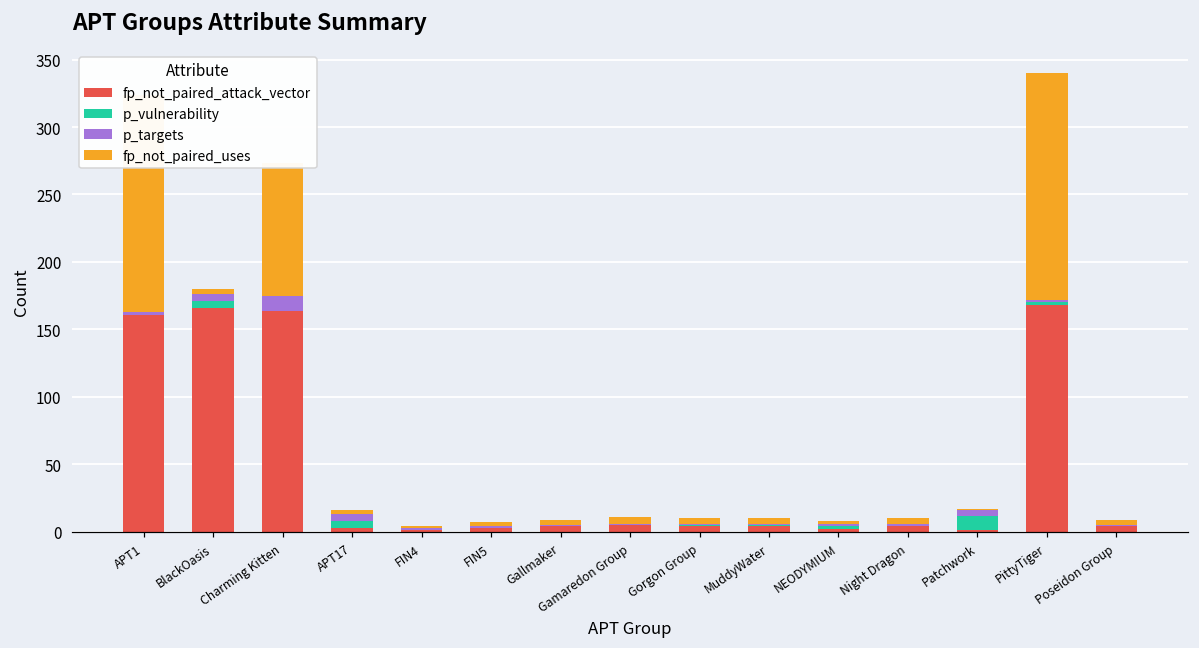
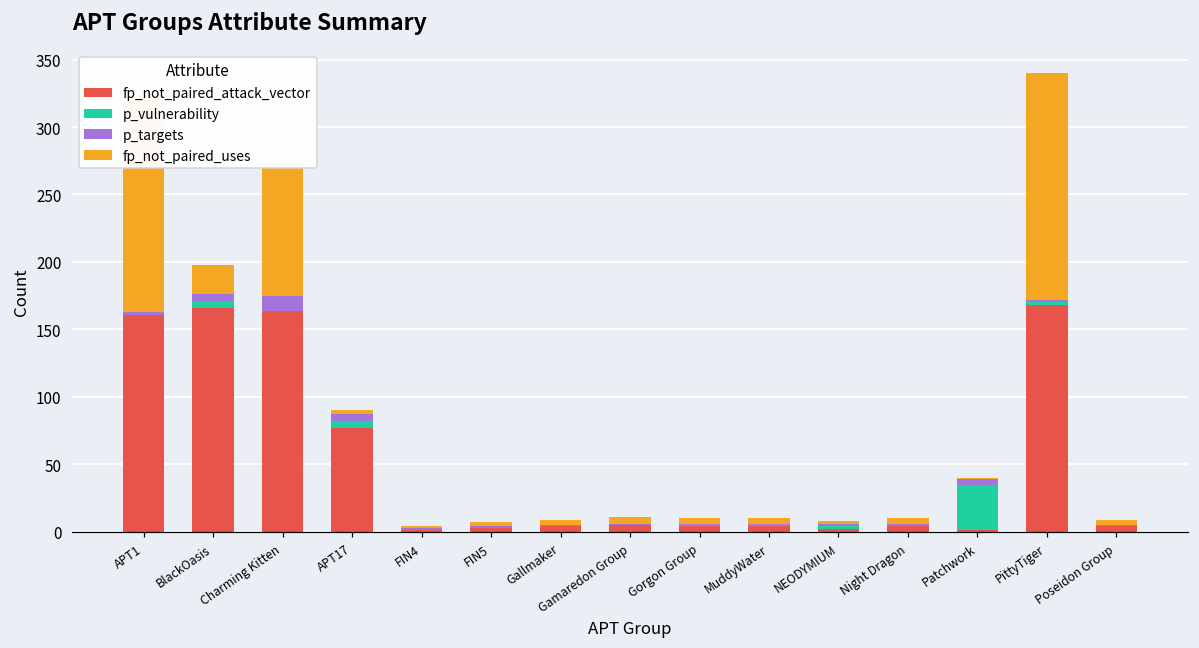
  {
    "fp_not_paired_attack_vector": {
      "APT1": 161,
      "BlackOasis": 166,
      "Charming Kitten": 164,
-     "APT17": 3,
+     "APT17": 77,
      "FIN5": 3,
      "Gallmaker": 4,
      "Gamaredon Group": 5,
      "Gorgon Group": 4,
      "MuddyWater": 4,
      "Night Dragon": 4,
      "PittyTiger": 168,
      "Poseidon Group": 4
    },
    "p_vulnerability": {
      "APT1": 0,
      "BlackOasis": 5,
      "Charming Kitten": 0,
      "APT17": 5,
      "FIN4": 0,
      "FIN5": 0,
      "Gallmaker": 0,
      "Gamaredon Group": 0,
      "Night Dragon": 0,
-     "Patchwork": 11,
+     "Patchwork": 34,
      "Poseidon Group": 0
    },
    "p_targets": {
      "BlackOasis": 5,
      "Charming Kitten": 11,
      "APT17": 5,
      "Patchwork": 4
    },
    "fp_not_paired_uses": {
-     "BlackOasis": 4,
+     "BlackOasis": 22,
      "APT17": 3,
      "FIN5": 3,
      "Gallmaker": 4,
      "Gamaredon Group": 5,
      "Gorgon Group": 4,
      "MuddyWater": 4,
      "Night Dragon": 4,
      "PittyTiger": 168,
      "Poseidon Group": 4
    }
  }
